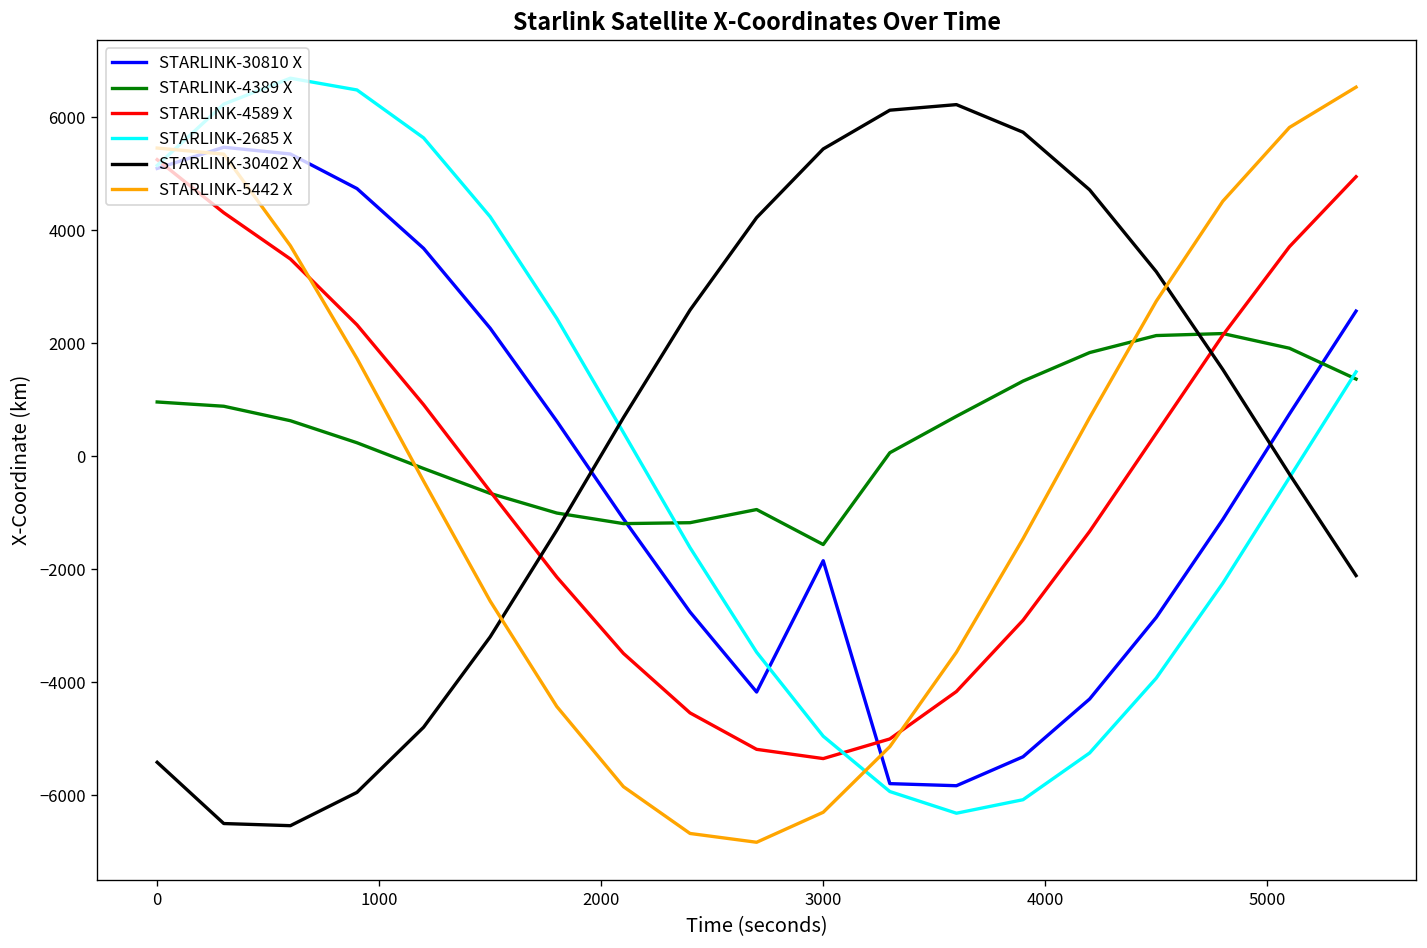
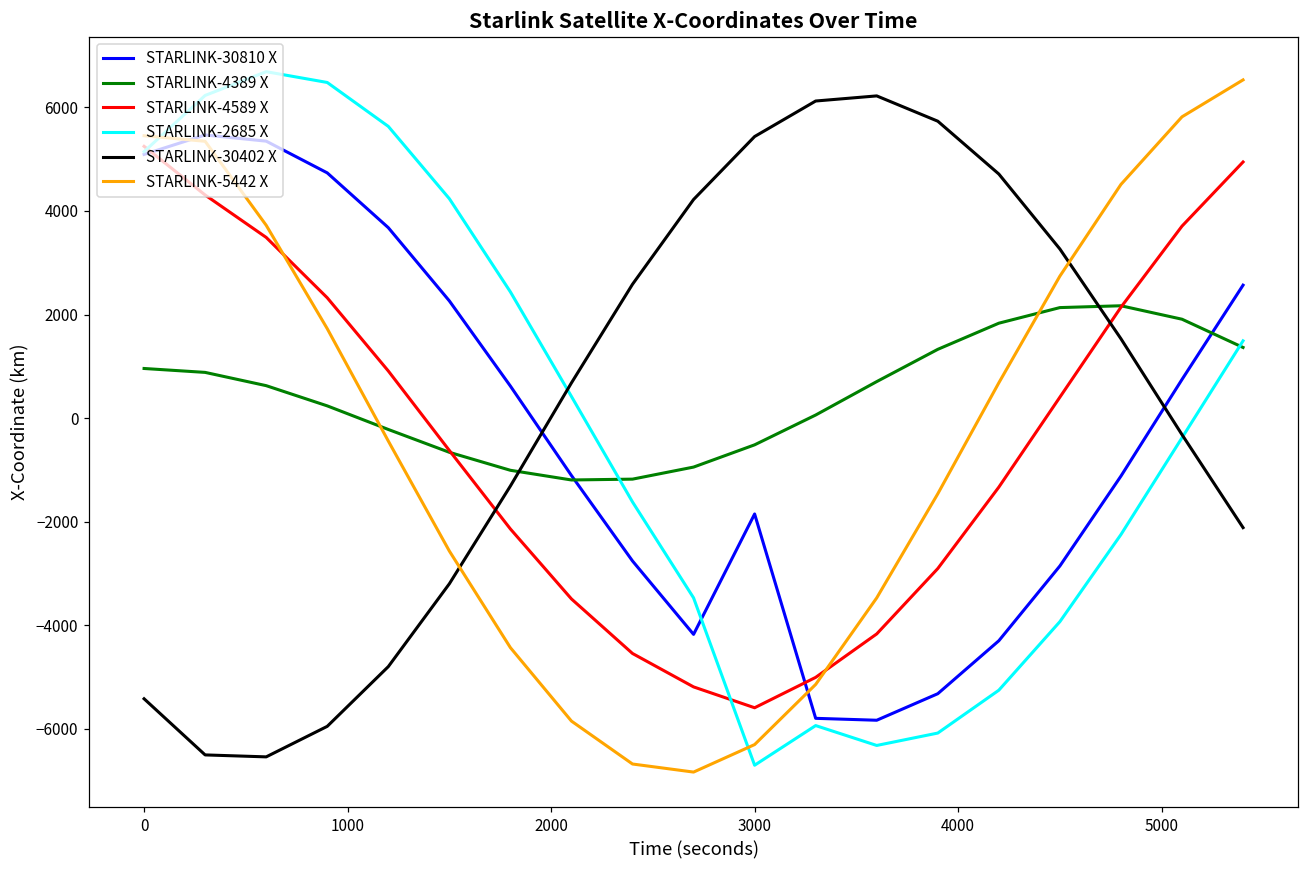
  {
    "STARLINK-30810 X": {
      "3000": -1900
    },
    "STARLINK-4389 X": {
      "0": 1000,
-     "3000": -1600
+     "3000": -500
    },
    "STARLINK-4589 X": {
-     "3000": -5400
+     "3000": -5600
    },
    "STARLINK-2685 X": {
-     "3000": -5000
+     "3000": -6700
    },
    "STARLINK-30402 X": {
      "0": -5400,
      "3000": 5400
    },
    "STARLINK-5442 X": {
      "3000": -6300
    }
  }
